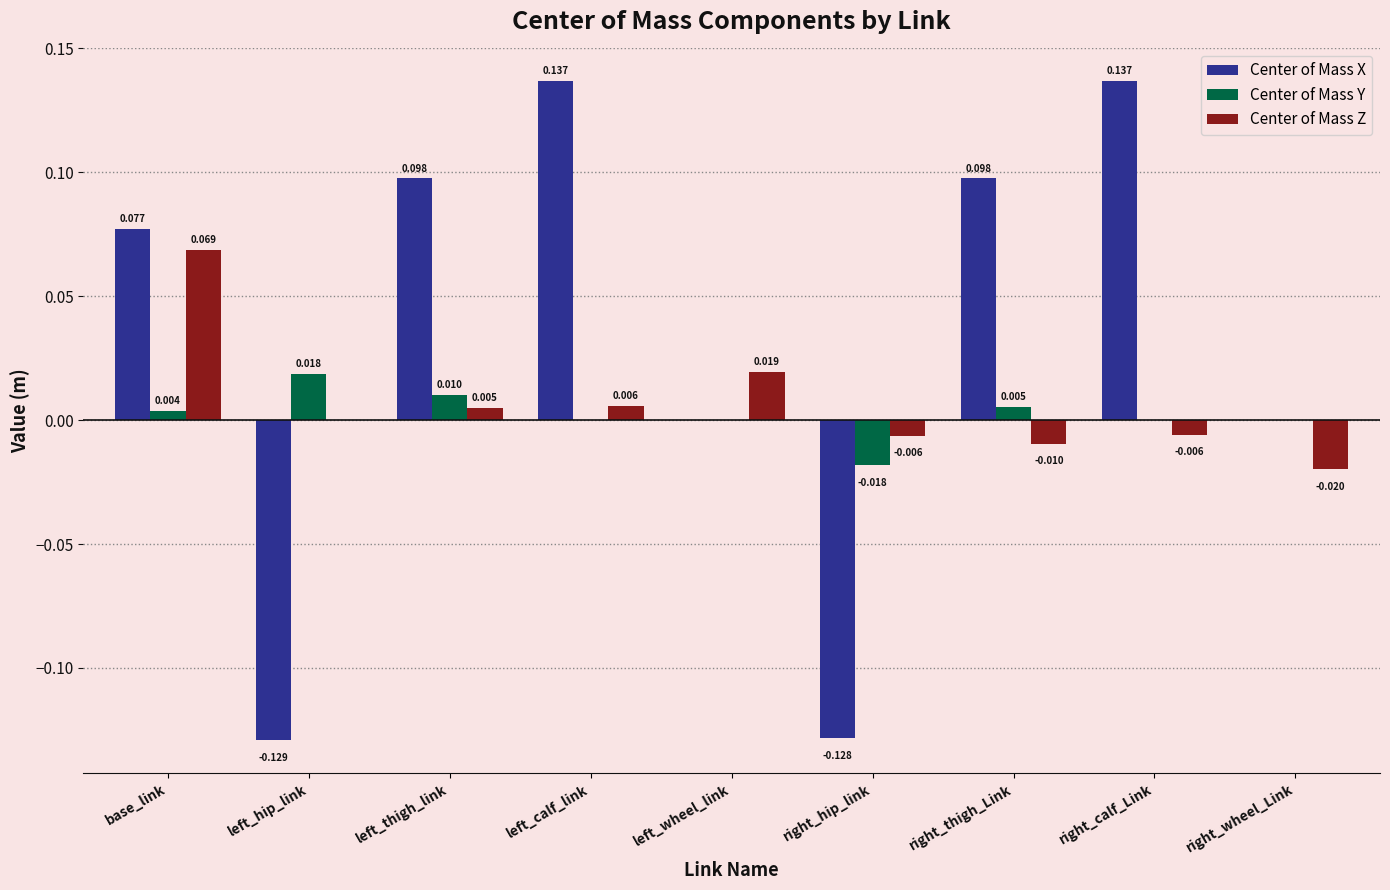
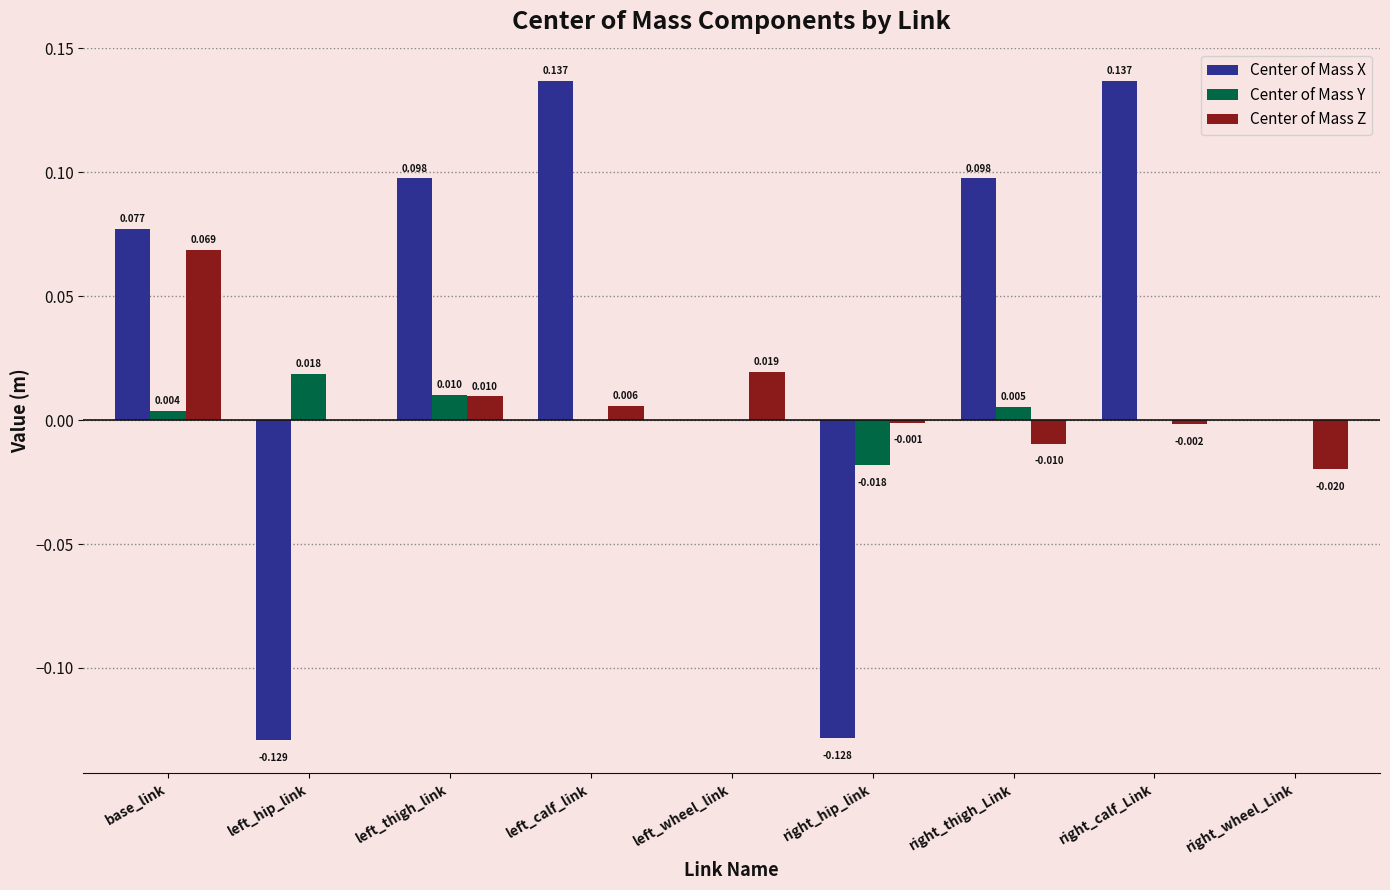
  {
    "Center of Mass X": {
      "base_link": 0.077,
      "left_hip_link": -0.129,
      "left_thigh_link": 0.098,
      "left_calf_link": 0.137,
      "right_hip_link": -0.128,
      "right_thigh_Link": 0.098,
      "right_calf_Link": 0.137
    },
    "Center of Mass Y": {
      "base_link": 0.004,
      "left_hip_link": 0.018,
      "left_thigh_link": 0.010,
      "right_hip_link": -0.018,
      "right_thigh_Link": 0.005
    },
    "Center of Mass Z": {
      "base_link": 0.069,
-     "left_thigh_link": 0.005,
+     "left_thigh_link": 0.010,
      "left_calf_link": 0.006,
      "left_wheel_link": 0.019,
-     "right_hip_link": -0.006,
+     "right_hip_link": -0.001,
      "right_thigh_Link": -0.010,
-     "right_calf_Link": -0.006,
+     "right_calf_Link": -0.002,
      "right_wheel_Link": -0.020
    }
  }
